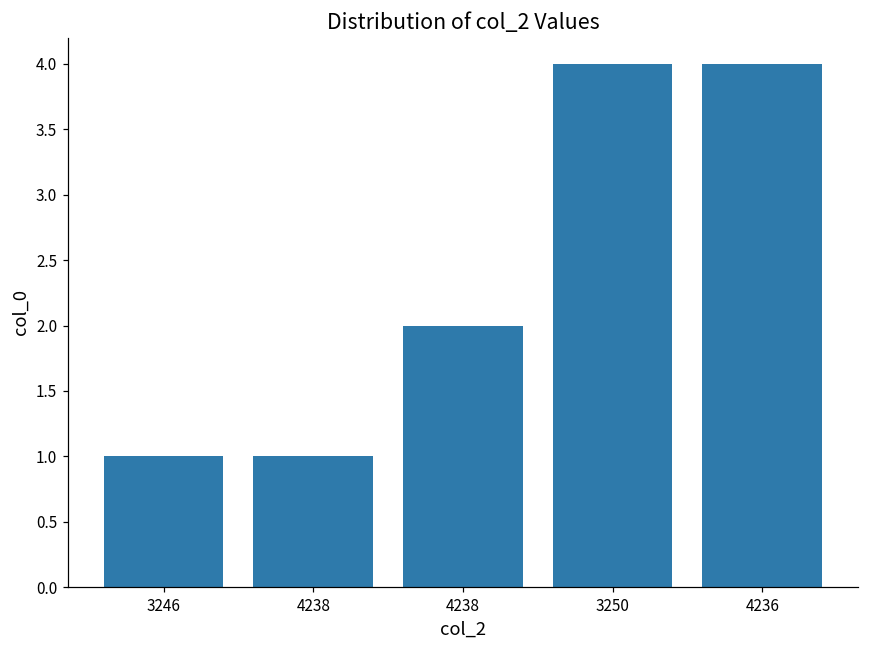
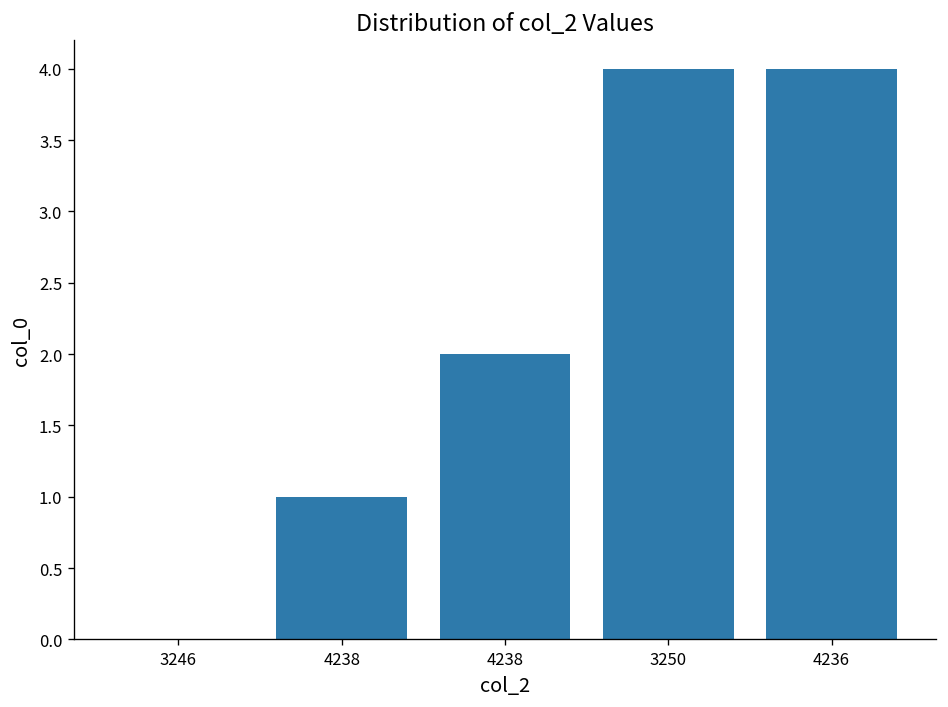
  {
-   "3246": 1,
+   "3246": 0,
    "3250": 4,
    "4236": 4
  }
